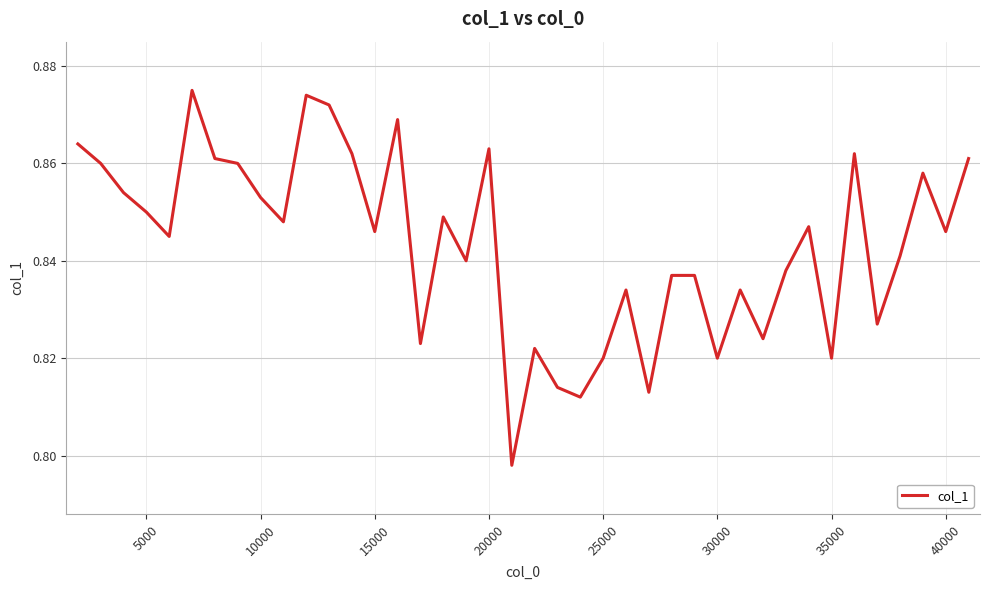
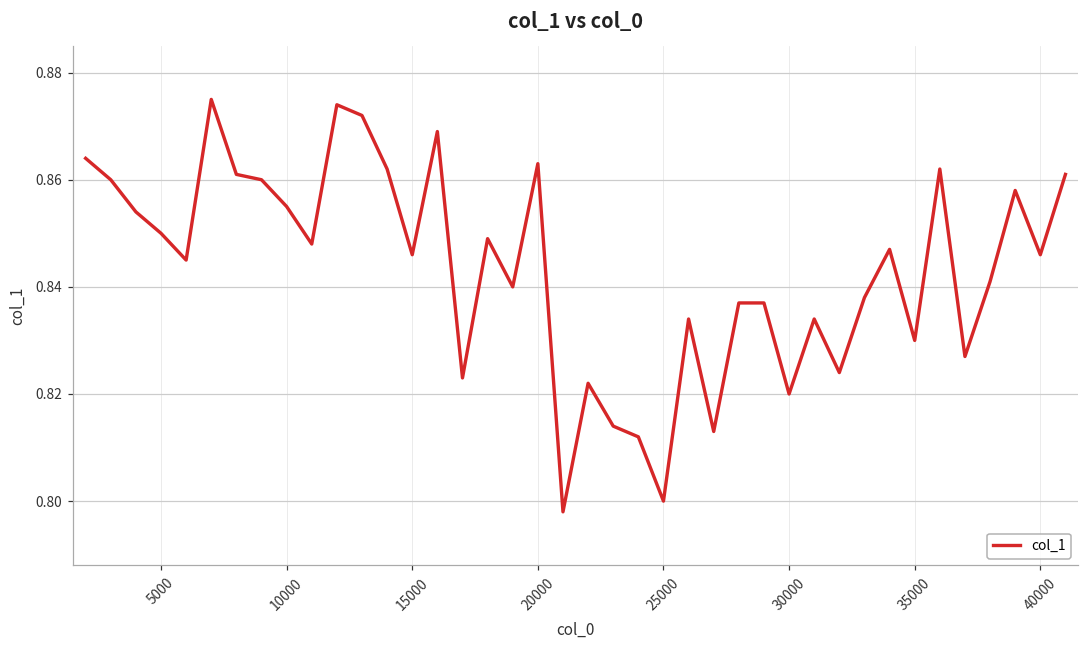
  {
    "5000": 0.850,
-   "10000": 0.853,
+   "10000": 0.855,
    "15000": 0.846,
    "20000": 0.863,
-   "25000": 0.82,
+   "25000": 0.80,
    "30000": 0.820,
-   "35000": 0.82,
+   "35000": 0.83,
    "40000": 0.846
  }
